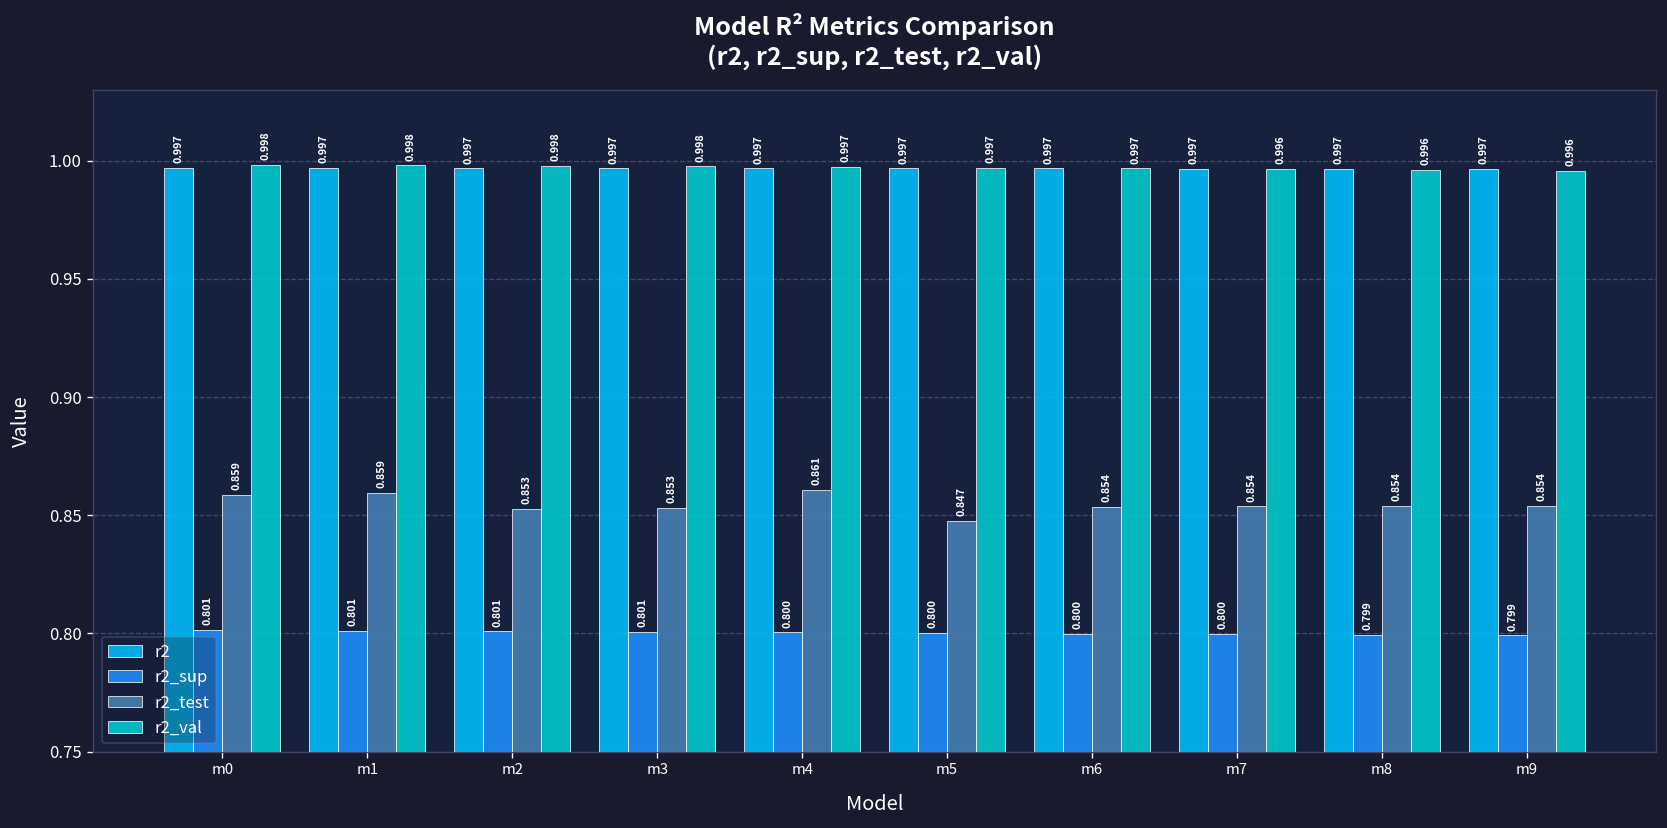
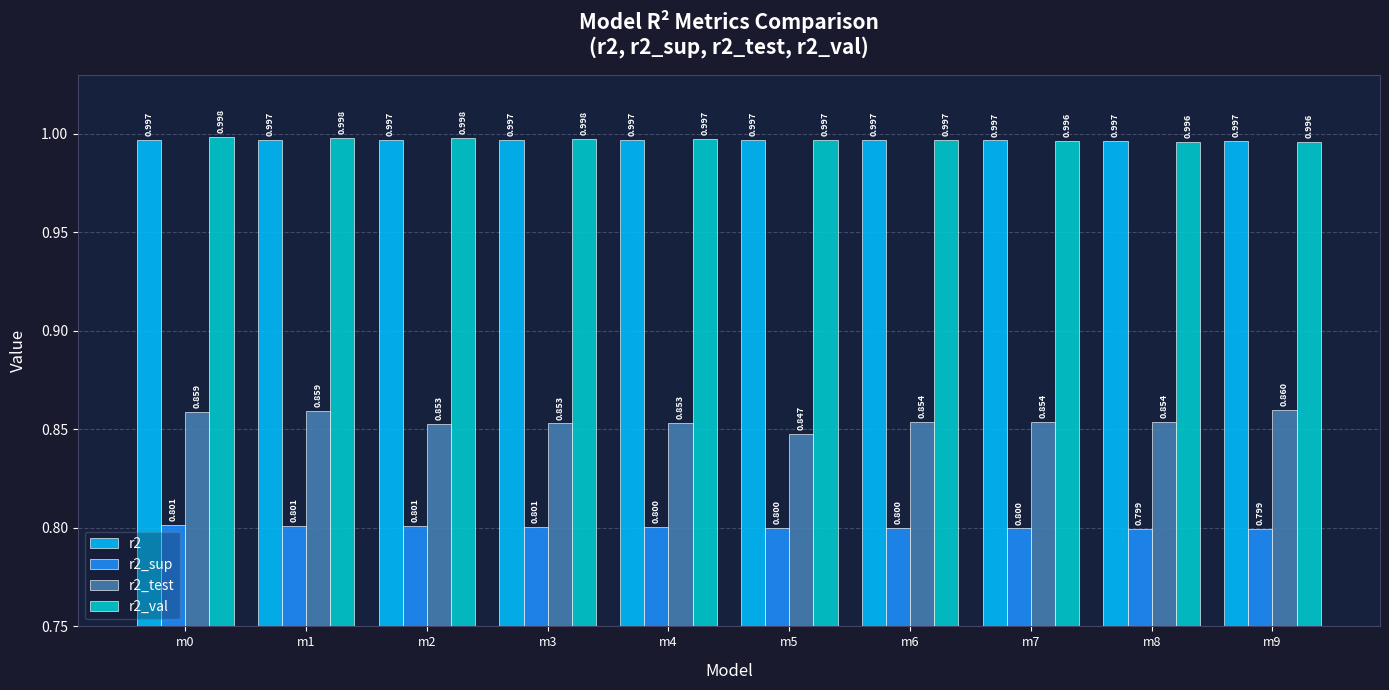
  {
    "r2_test": {
      "m0": 0.859,
      "m1": 0.859,
      "m2": 0.853,
      "m3": 0.853,
-     "m4": 0.861,
+     "m4": 0.853,
      "m5": 0.847,
      "m6": 0.854,
      "m7": 0.854,
      "m8": 0.854,
-     "m9": 0.854
+     "m9": 0.860
    }
  }
